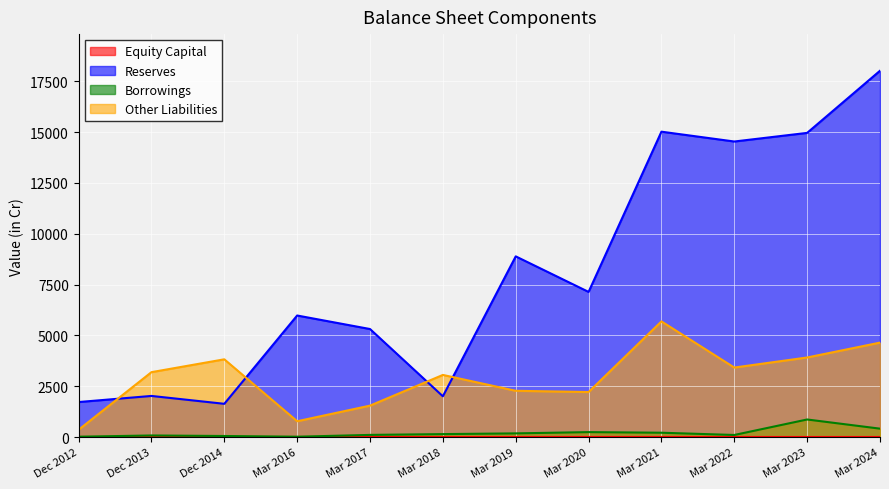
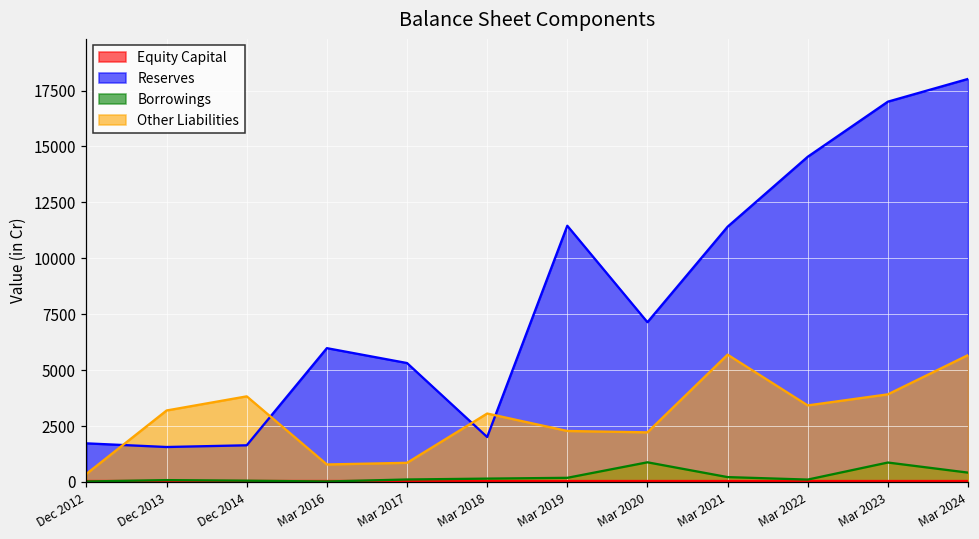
  {
    "Equity Capital": {
      "Mar 2019": 0,
      "Mar 2020": 0,
      "Mar 2021": 0,
      "Mar 2023": 0,
      "Mar 2024": 0
    },
    "Reserves": {
      "Dec 2012": 1700,
-     "Dec 2013": 2000,
+     "Dec 2013": 1600,
      "Dec 2014": 1600,
      "Mar 2016": 6000,
      "Mar 2017": 5300,
      "Mar 2018": 2000,
-     "Mar 2019": 8900,
+     "Mar 2019": 11500,
      "Mar 2020": 7100,
-     "Mar 2021": 15000,
+     "Mar 2021": 11400,
      "Mar 2022": 14500,
-     "Mar 2023": 15000,
+     "Mar 2023": 17000,
      "Mar 2024": 18000
    },
    "Borrowings": {
      "Mar 2019": 200,
-     "Mar 2020": 200,
+     "Mar 2020": 900,
      "Mar 2021": 200,
      "Mar 2023": 900,
      "Mar 2024": 400
    },
    "Other Liabilities": {
      "Dec 2012": 400,
      "Dec 2013": 3200,
      "Dec 2014": 3800,
      "Mar 2016": 800,
-     "Mar 2017": 1600,
+     "Mar 2017": 900,
      "Mar 2018": 3100,
      "Mar 2019": 2300,
      "Mar 2020": 2200,
      "Mar 2021": 5700,
      "Mar 2022": 3400,
      "Mar 2023": 3900,
-     "Mar 2024": 4700
+     "Mar 2024": 5700
    }
  }
